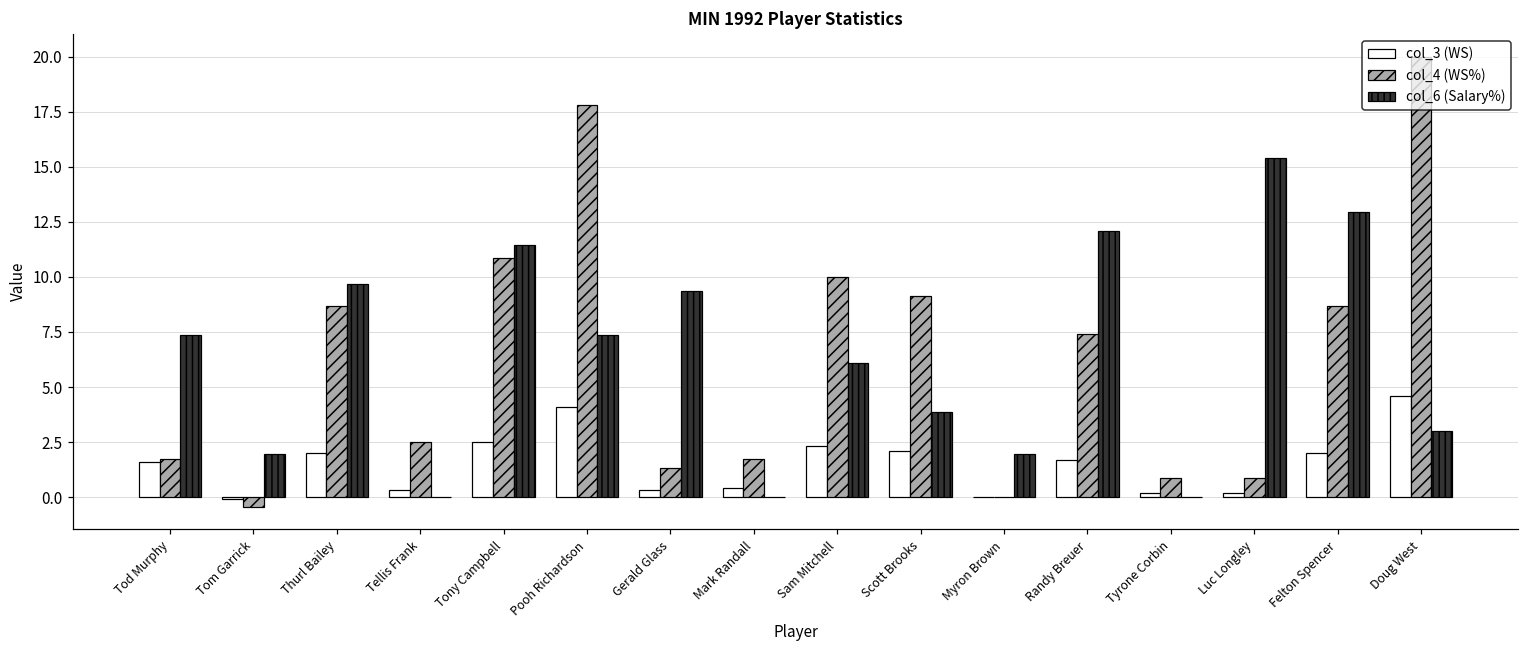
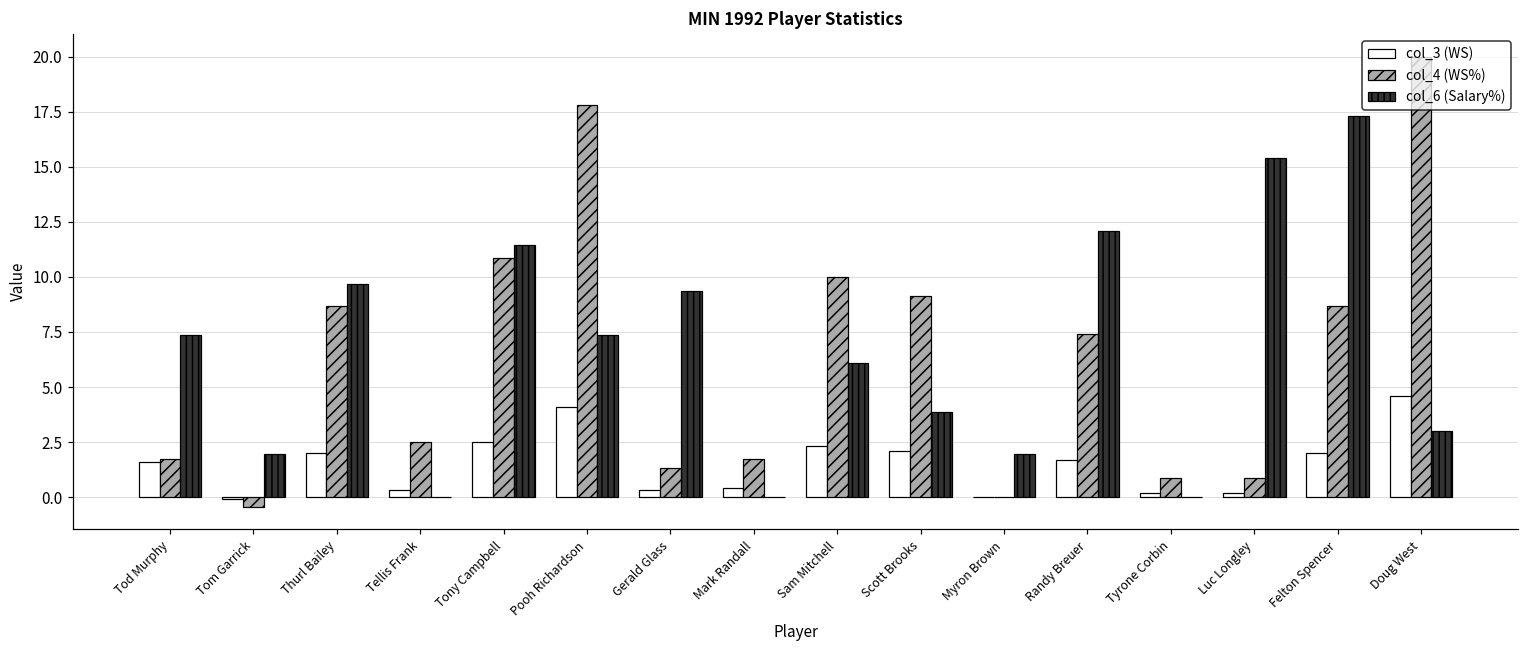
  {
    "col_3 (WS)": {
      "Tod Murphy": 1.6,
      "Thurl Bailey": 2.0,
      "Tellis Frank": 0.3,
      "Tony Campbell": 2.5,
      "Pooh Richardson": 4.1,
      "Gerald Glass": 0.3,
      "Mark Randall": 0.4,
      "Sam Mitchell": 2.3,
      "Scott Brooks": 2.1,
      "Myron Brown": 0.0,
      "Randy Breuer": 1.7,
      "Tyrone Corbin": 0.2,
      "Luc Longley": 0.2,
      "Felton Spencer": 2.0,
      "Doug West": 4.6
    },
    "col_4 (WS%)": {
      "Tod Murphy": 1.7,
      "Tom Garrick": -0.4,
      "Thurl Bailey": 8.7,
      "Tellis Frank": 2.5,
      "Tony Campbell": 10.9,
      "Pooh Richardson": 17.8,
      "Gerald Glass": 1.3,
      "Mark Randall": 1.7,
      "Sam Mitchell": 10.0,
      "Scott Brooks": 9.1,
      "Myron Brown": 0.0,
      "Randy Breuer": 7.4,
      "Tyrone Corbin": 0.9,
      "Luc Longley": 0.9,
      "Felton Spencer": 8.7
    },
    "col_6 (Salary%)": {
      "Tod Murphy": 7.4,
      "Tom Garrick": 1.9,
      "Thurl Bailey": 9.7,
      "Tellis Frank": 0.0,
      "Tony Campbell": 11.5,
      "Pooh Richardson": 7.4,
      "Gerald Glass": 9.4,
      "Mark Randall": 0.0,
      "Sam Mitchell": 6.1,
      "Scott Brooks": 3.9,
      "Myron Brown": 1.9,
      "Randy Breuer": 12.1,
      "Tyrone Corbin": 0.0,
      "Luc Longley": 15.4,
-     "Felton Spencer": 13.0,
+     "Felton Spencer": 17.3,
      "Doug West": 3.0
    }
  }
